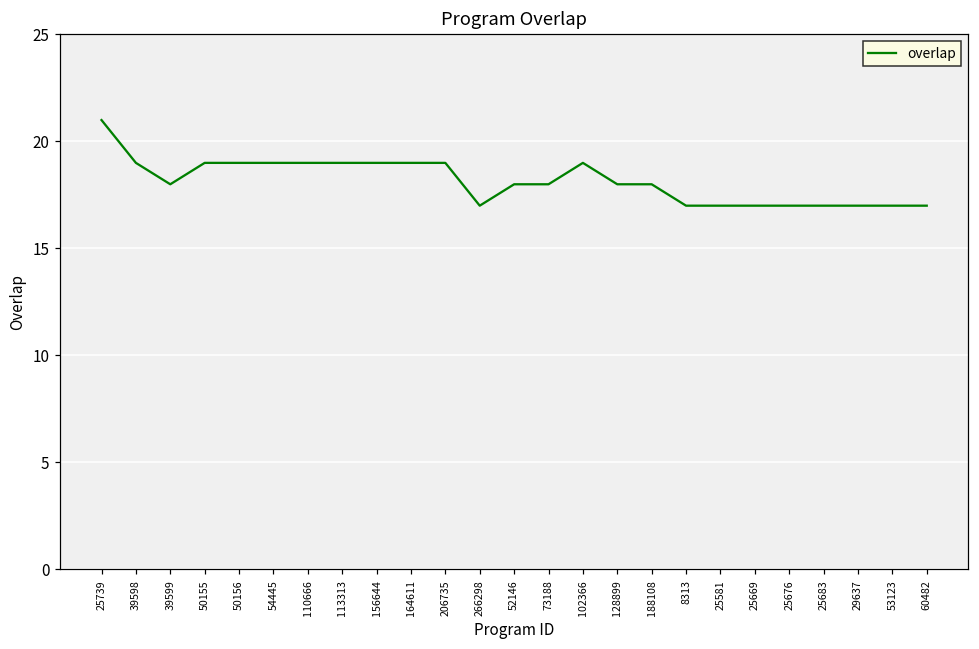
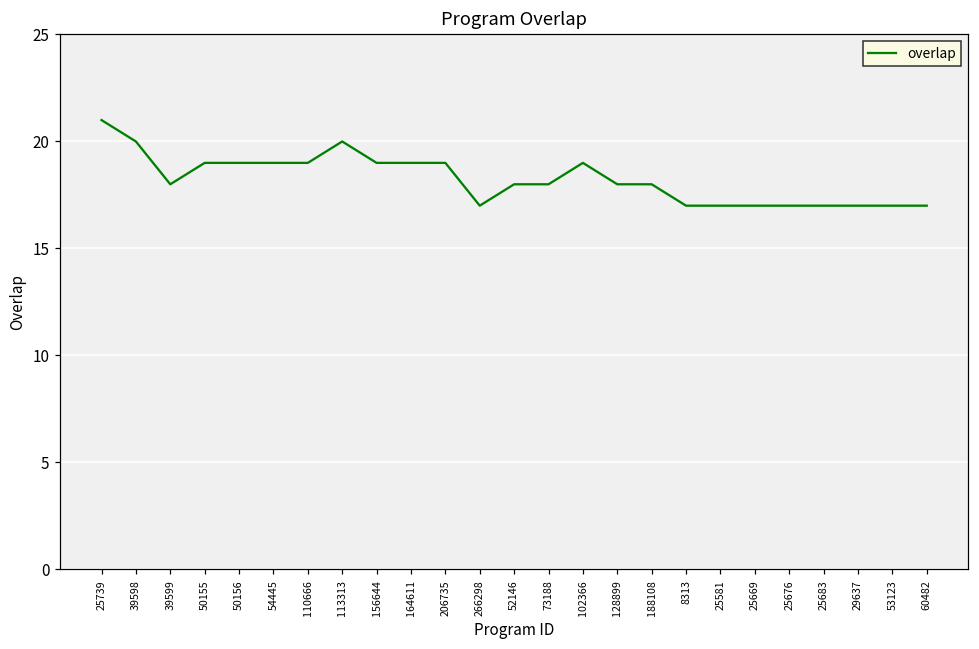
  {
    "25739": 21,
-   "39598": 19,
+   "39598": 20,
    "39599": 18,
    "50155": 19,
    "50156": 19,
    "54445": 19,
    "110666": 19,
-   "113313": 19,
+   "113313": 20,
    "156644": 19,
    "164611": 19,
    "206735": 19,
    "266298": 17,
    "52146": 18,
    "73188": 18,
    "102366": 19,
    "128899": 18,
    "188108": 18,
    "8313": 17,
    "25581": 17,
    "25669": 17,
    "25676": 17,
    "25683": 17,
    "29637": 17,
    "53123": 17,
    "60482": 17
  }
